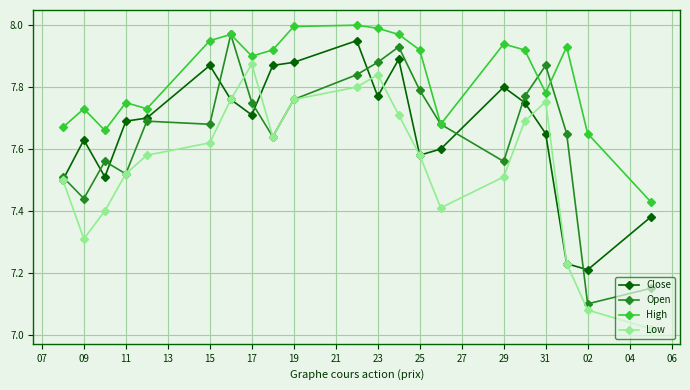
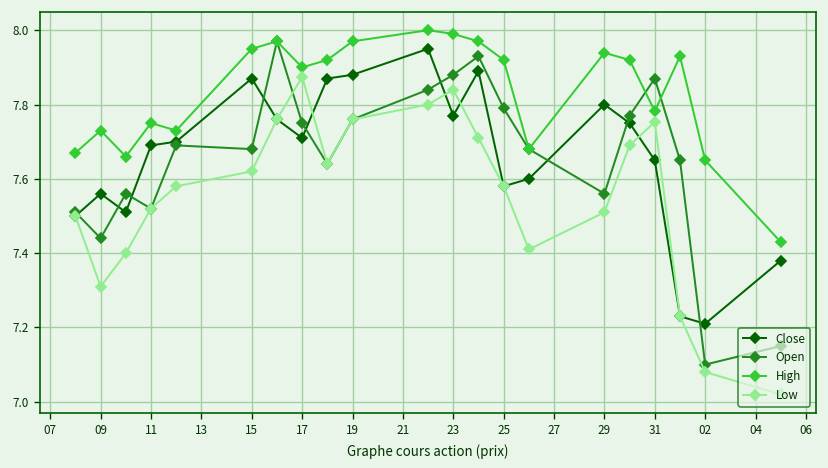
  {
    "Close": {
-     "09": 7.63,
+     "09": 7.56,
      "11": 7.69,
      "15": 7.87,
      "17": 7.71,
      "19": 7.88,
      "23": 7.77,
      "29": 7.80,
      "31": 7.65,
      "02": 7.21
    },
    "Open": {
      "09": 7.44,
      "15": 7.68,
      "17": 7.75,
      "23": 7.88,
      "25": 7.79,
      "29": 7.56,
      "31": 7.87,
      "02": 7.10
    },
    "High": {
      "09": 7.73,
      "11": 7.75,
      "15": 7.95,
      "17": 7.90,
-     "19": 8.00,
+     "19": 7.97,
      "23": 7.99,
      "25": 7.92,
      "29": 7.94,
      "31": 7.78,
      "02": 7.65
    },
    "Low": {
      "09": 7.31,
      "15": 7.62,
      "17": 7.87,
      "23": 7.84,
      "29": 7.51,
      "31": 7.75,
      "02": 7.08
    }
  }
